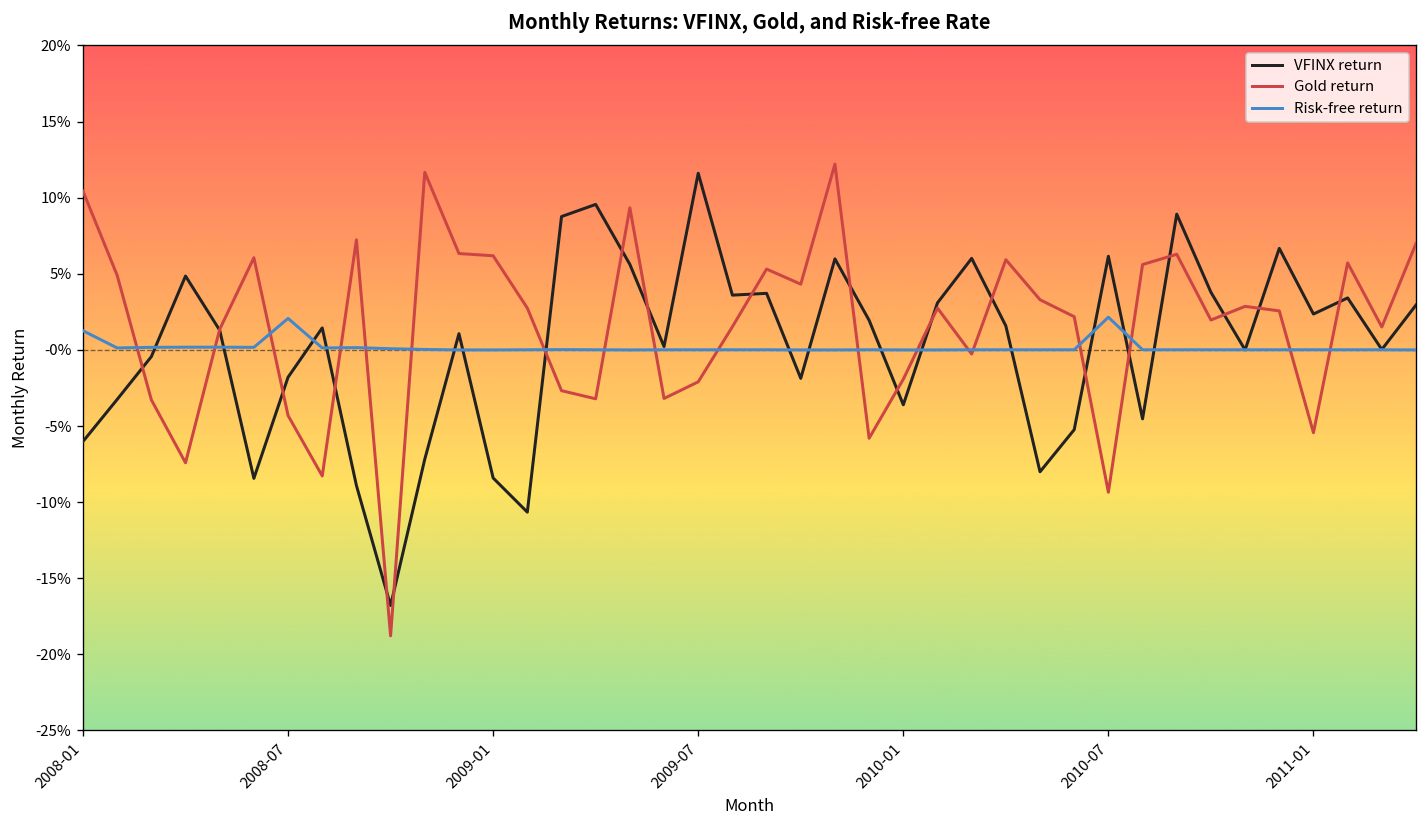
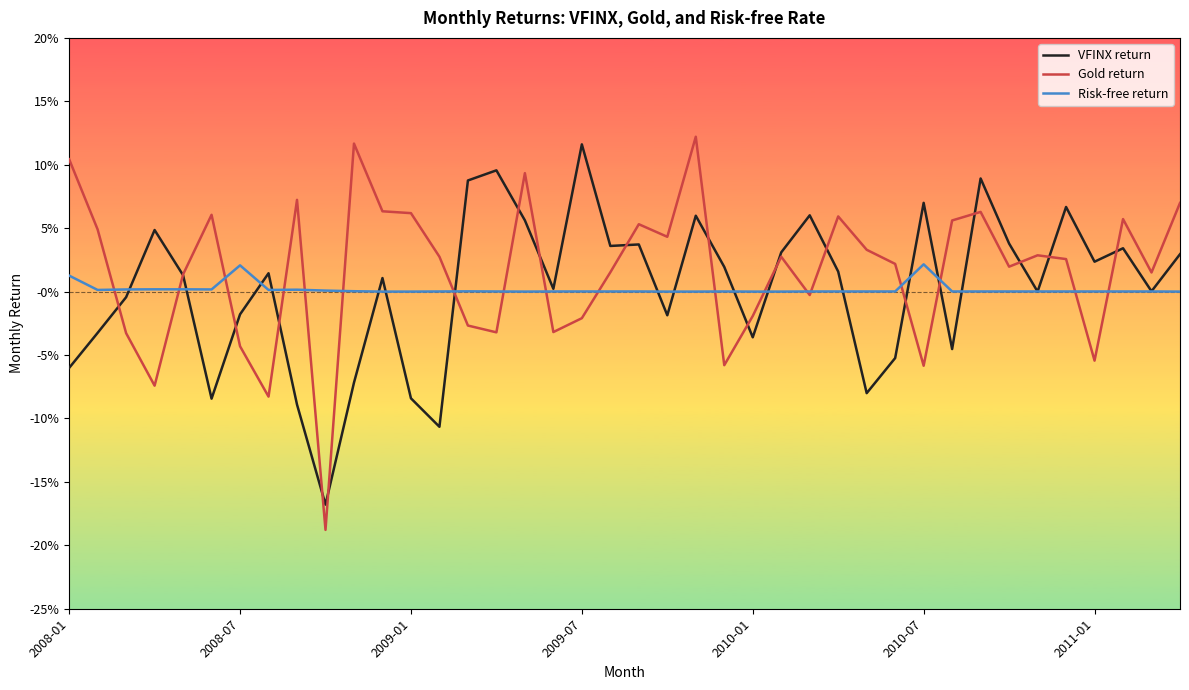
  {
    "VFINX return": {
      "2008-01": "-6.0%",
      "2008-07": "-1.8%",
      "2009-01": "-8.4%",
      "2009-07": "11.6%",
      "2010-01": "-3.6%",
-     "2010-07": "6.2%",
+     "2010-07": "7.0%",
      "2011-01": "2.4%"
    },
    "Gold return": {
      "2008-01": "10.4%",
      "2008-07": "-4.3%",
      "2009-01": "6.2%",
      "2009-07": "-2.1%",
      "2010-01": "-1.9%",
-     "2010-07": "-9.4%",
+     "2010-07": "-5.8%",
      "2011-01": "-5.4%"
    },
    "Risk-free return": {
      "2008-01": "1.3%",
      "2008-07": "2.1%",
      "2009-01": "0.0%",
      "2009-07": "0.0%",
      "2010-01": "0.0%",
      "2010-07": "2.2%",
      "2011-01": "0.0%"
    }
  }
